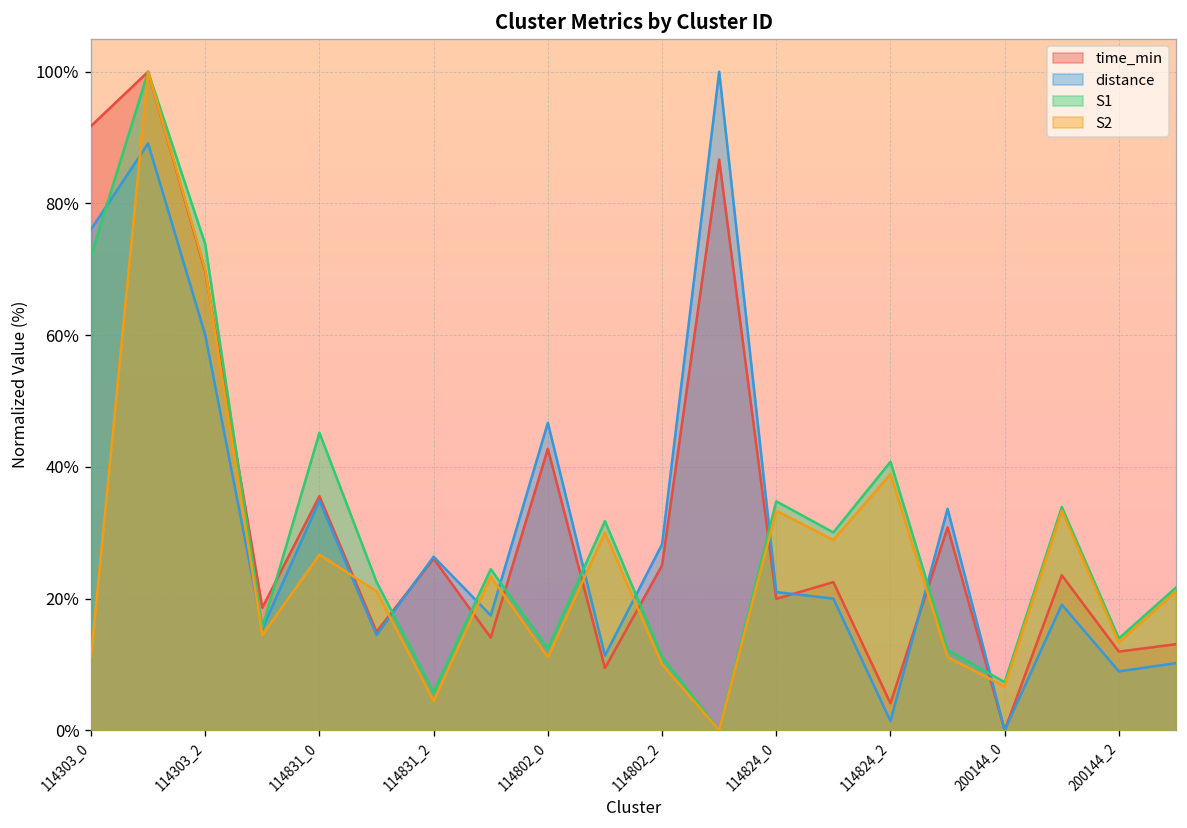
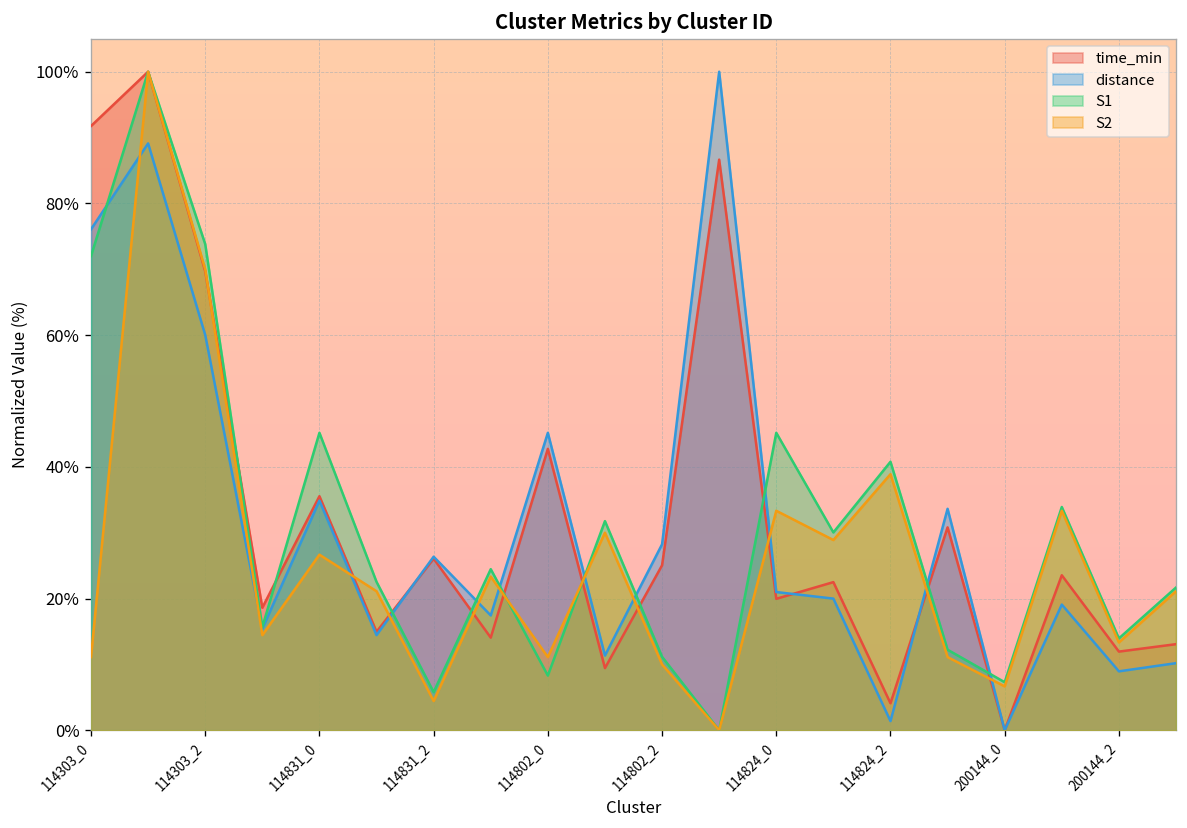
  {
    "distance": {
      "114303_0": "76%",
      "114303_2": "60%",
      "114831_0": "35%",
-     "114802_0": "47%",
+     "114802_0": "45%",
      "114802_2": "28%",
      "114824_0": "21%",
      "114824_2": "1%",
      "200144_2": "9%"
    },
    "S1": {
      "114303_0": "72%",
      "114303_2": "74%",
      "114831_0": "45%",
      "114831_2": "6%",
-     "114802_0": "12%",
+     "114802_0": "8%",
      "114802_2": "11%",
-     "114824_0": "35%",
+     "114824_0": "45%",
      "114824_2": "41%",
      "200144_0": "7%",
      "200144_2": "14%"
    }
  }
